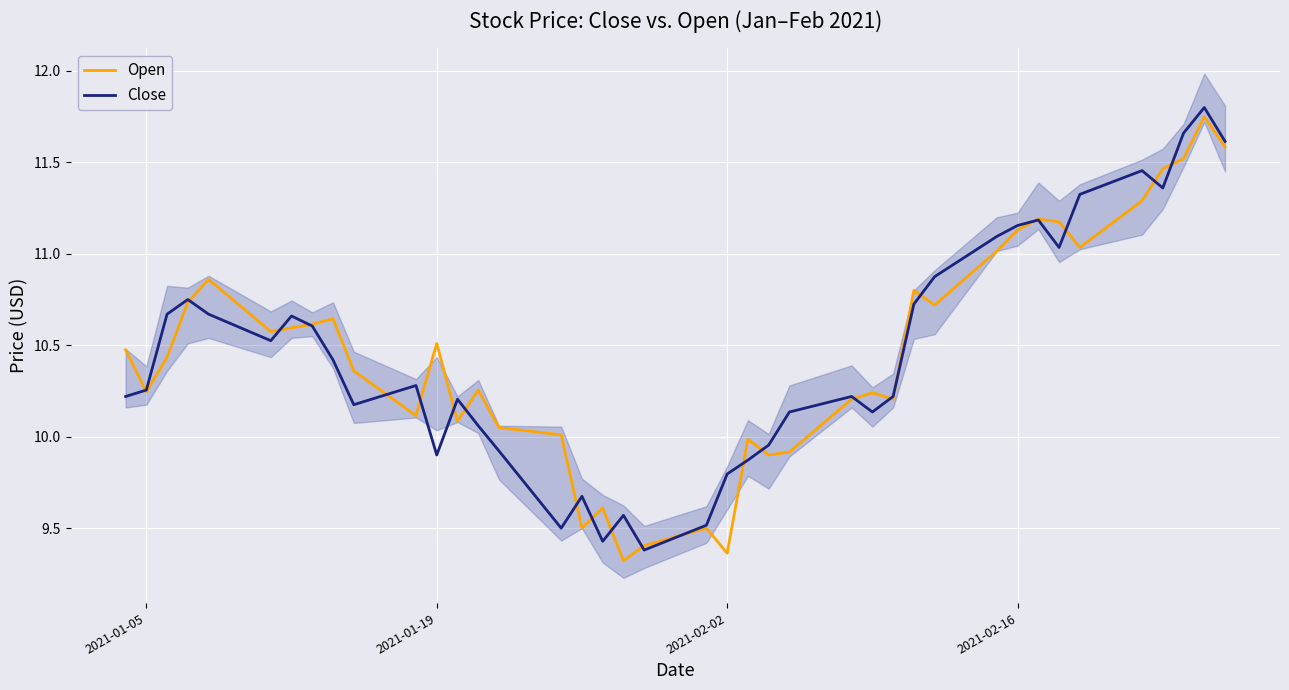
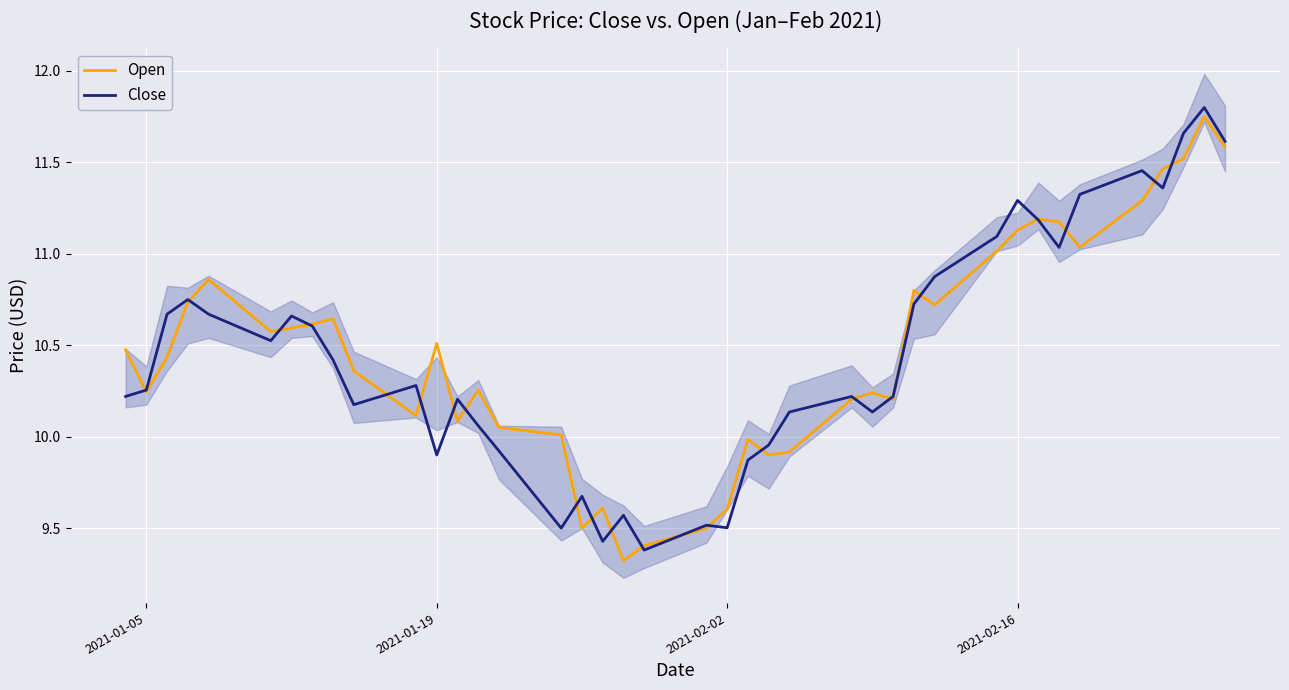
  {
    "Open": {
      "2021-01-19": 10.51,
-     "2021-02-02": 9.36,
+     "2021-02-02": 9.60,
      "2021-02-16": 11.13
    },
    "Close": {
      "2021-01-19": 9.90,
-     "2021-02-02": 9.80,
-     "2021-02-16": 11.16
+     "2021-02-02": 9.50,
+     "2021-02-16": 11.29
    }
  }
